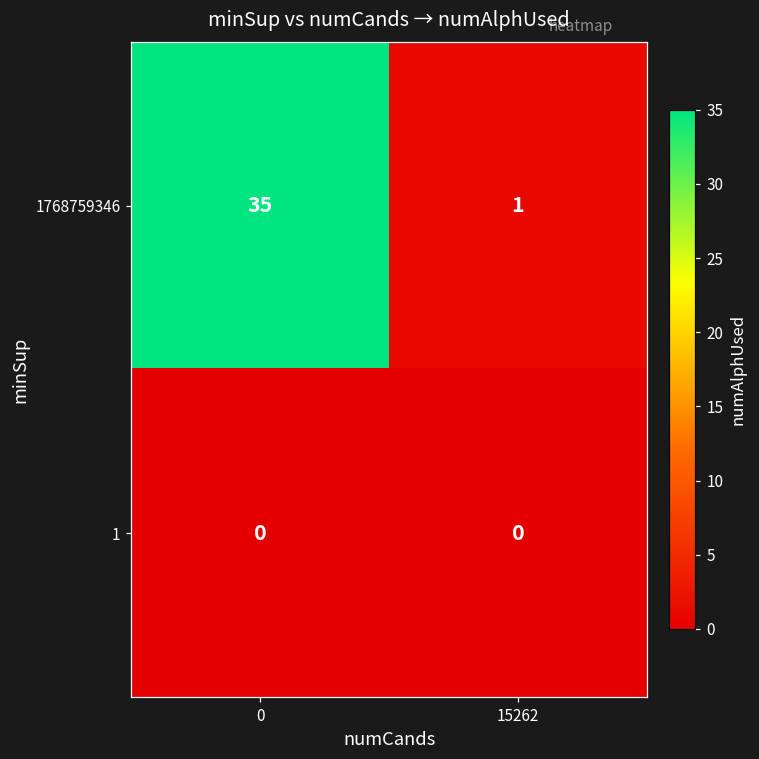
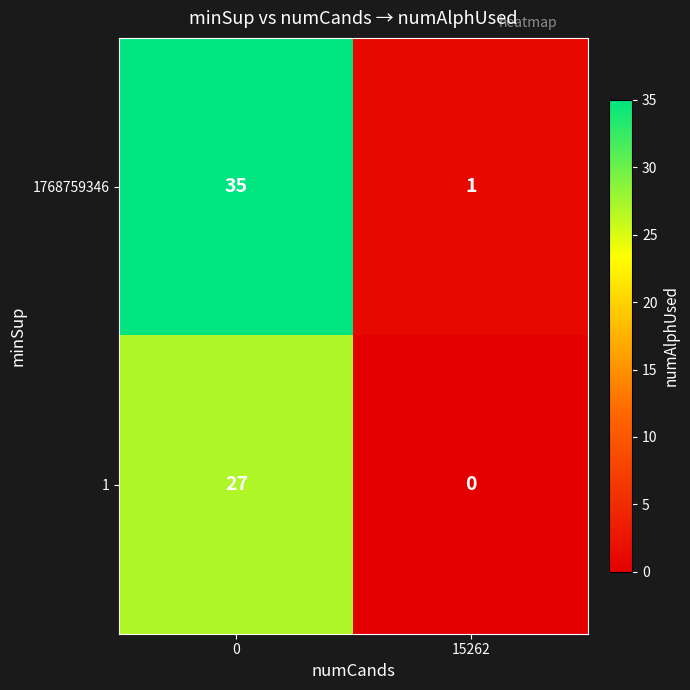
  {
    "1768759346": {
      "0": 35,
      "15262": 1
    },
    "1": {
-     "0": 0,
+     "0": 27,
      "15262": 0
    }
  }
